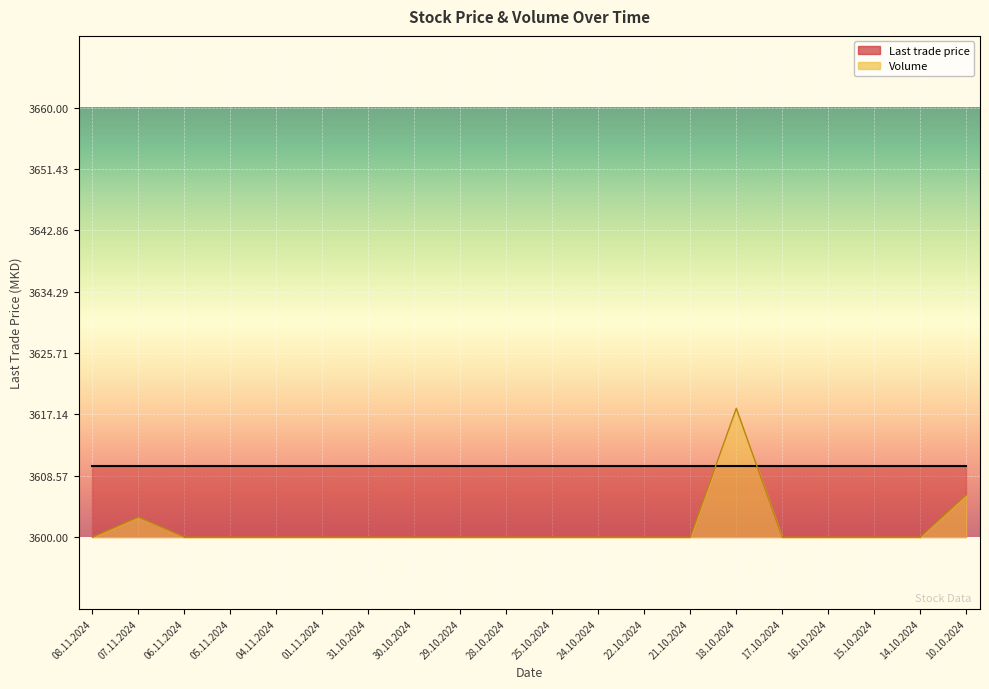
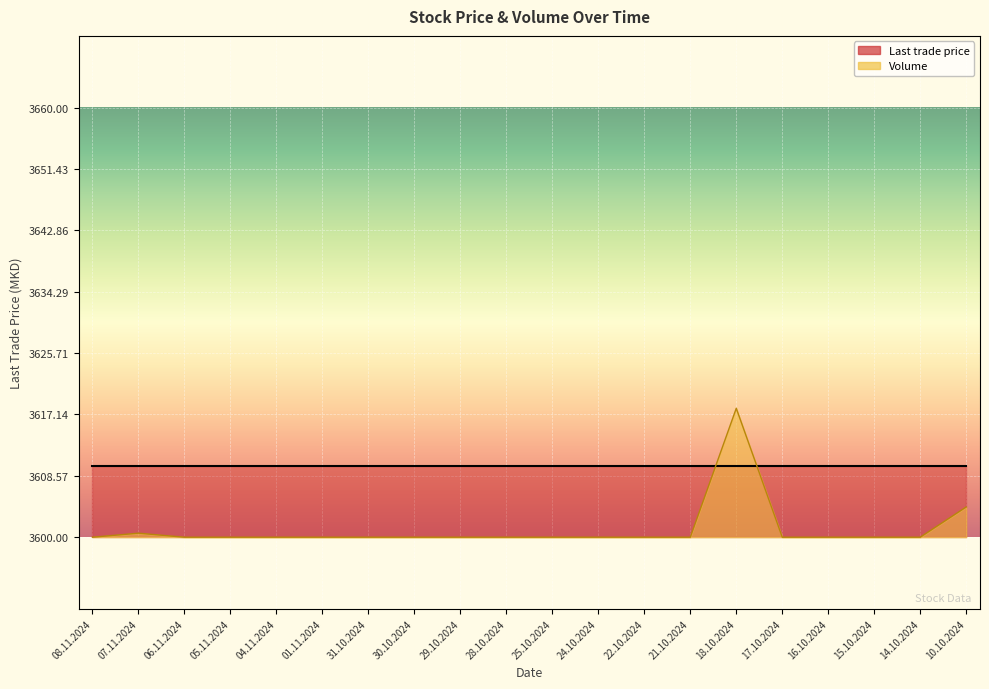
  {
    "Last trade price": {
      "08.11.2024": 3610,
      "07.11.2024": 3610,
      "06.11.2024": 3610,
      "05.11.2024": 3610,
      "04.11.2024": 3610,
      "01.11.2024": 3610,
      "31.10.2024": 3610,
      "30.10.2024": 3610,
      "29.10.2024": 3610,
      "28.10.2024": 3610,
      "25.10.2024": 3610,
      "24.10.2024": 3610,
      "22.10.2024": 3610,
      "21.10.2024": 3610,
      "18.10.2024": 3610,
      "17.10.2024": 3610,
      "16.10.2024": 3610,
      "15.10.2024": 3610,
      "14.10.2024": 3610,
      "10.10.2024": 3610
    },
    "Volume": {
      "08.11.2024": 3600,
-     "07.11.2024": 3603,
+     "07.11.2024": 3601,
      "06.11.2024": 3600,
      "05.11.2024": 3600,
      "04.11.2024": 3600,
      "01.11.2024": 3600,
      "31.10.2024": 3600,
      "30.10.2024": 3600,
      "29.10.2024": 3600,
      "28.10.2024": 3600,
      "25.10.2024": 3600,
      "24.10.2024": 3600,
      "22.10.2024": 3600,
      "21.10.2024": 3600,
      "18.10.2024": 3618,
      "17.10.2024": 3600,
      "16.10.2024": 3600,
      "15.10.2024": 3600,
      "14.10.2024": 3600,
-     "10.10.2024": 3606
+     "10.10.2024": 3604
    }
  }
